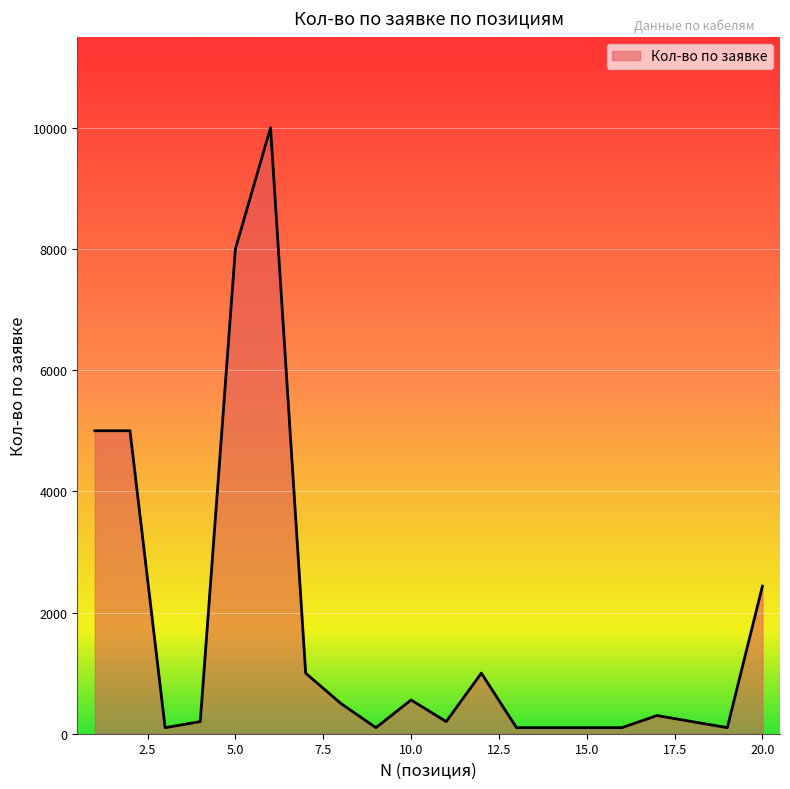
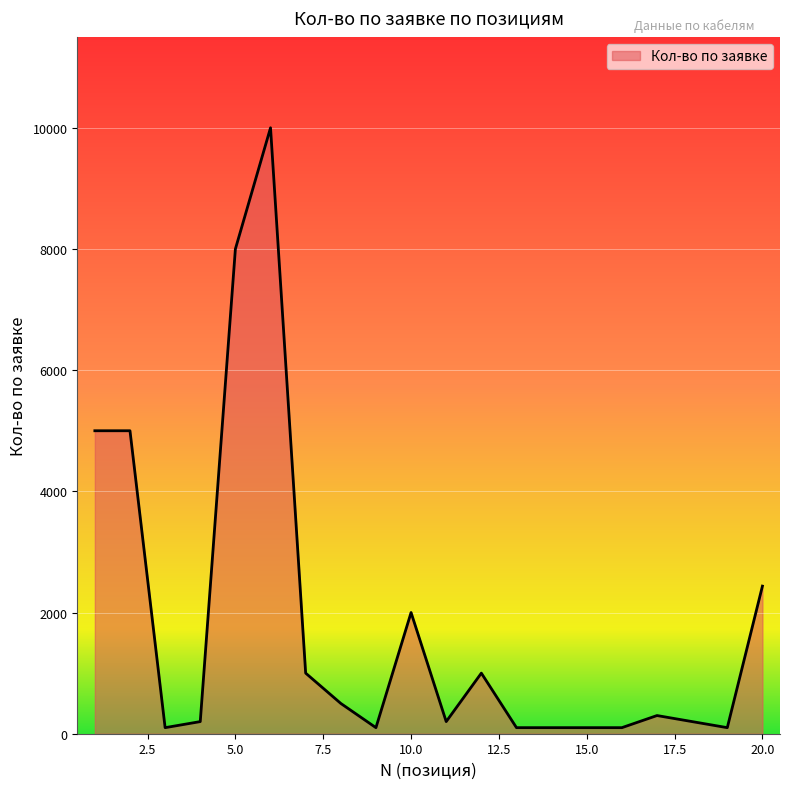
  {
    "5.0": 8000,
-   "10.0": 600,
+   "10.0": 2000,
    "15.0": 100,
    "20.0": 2400
  }
